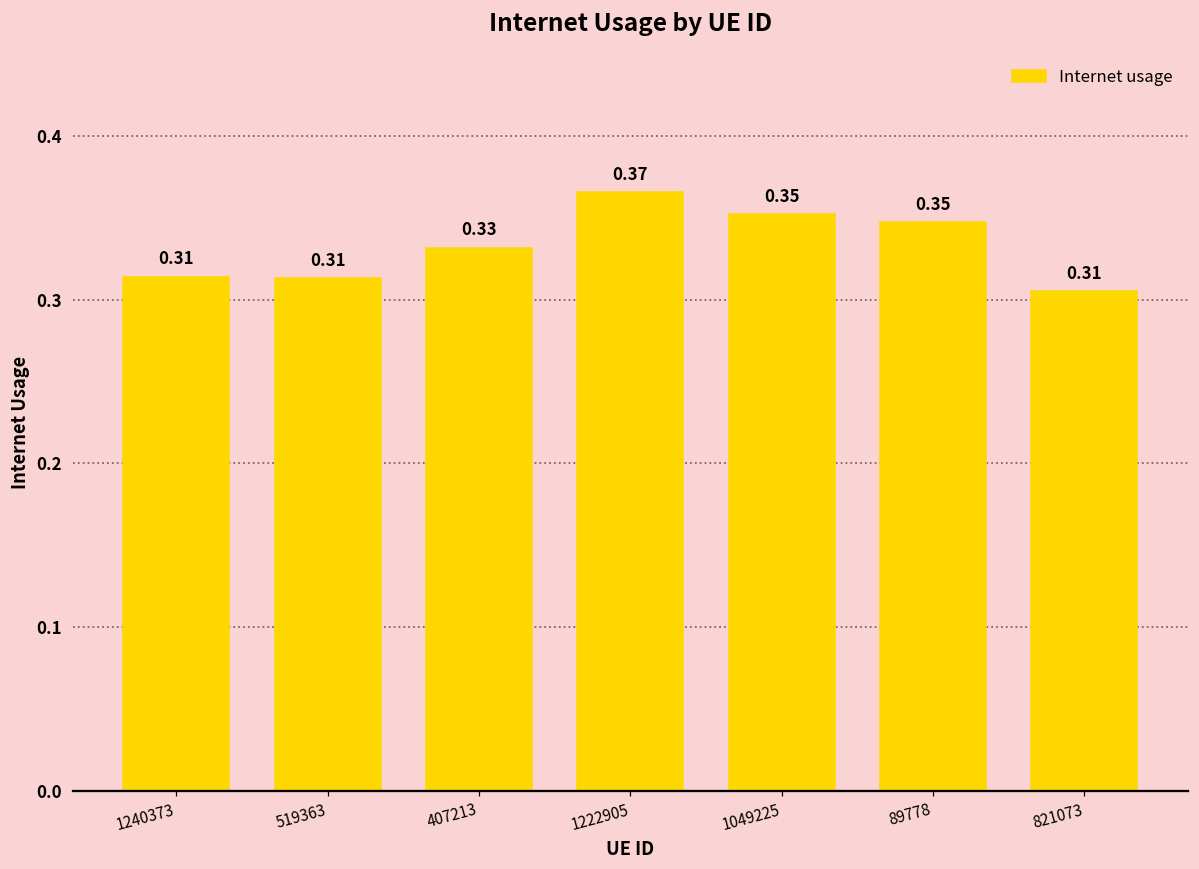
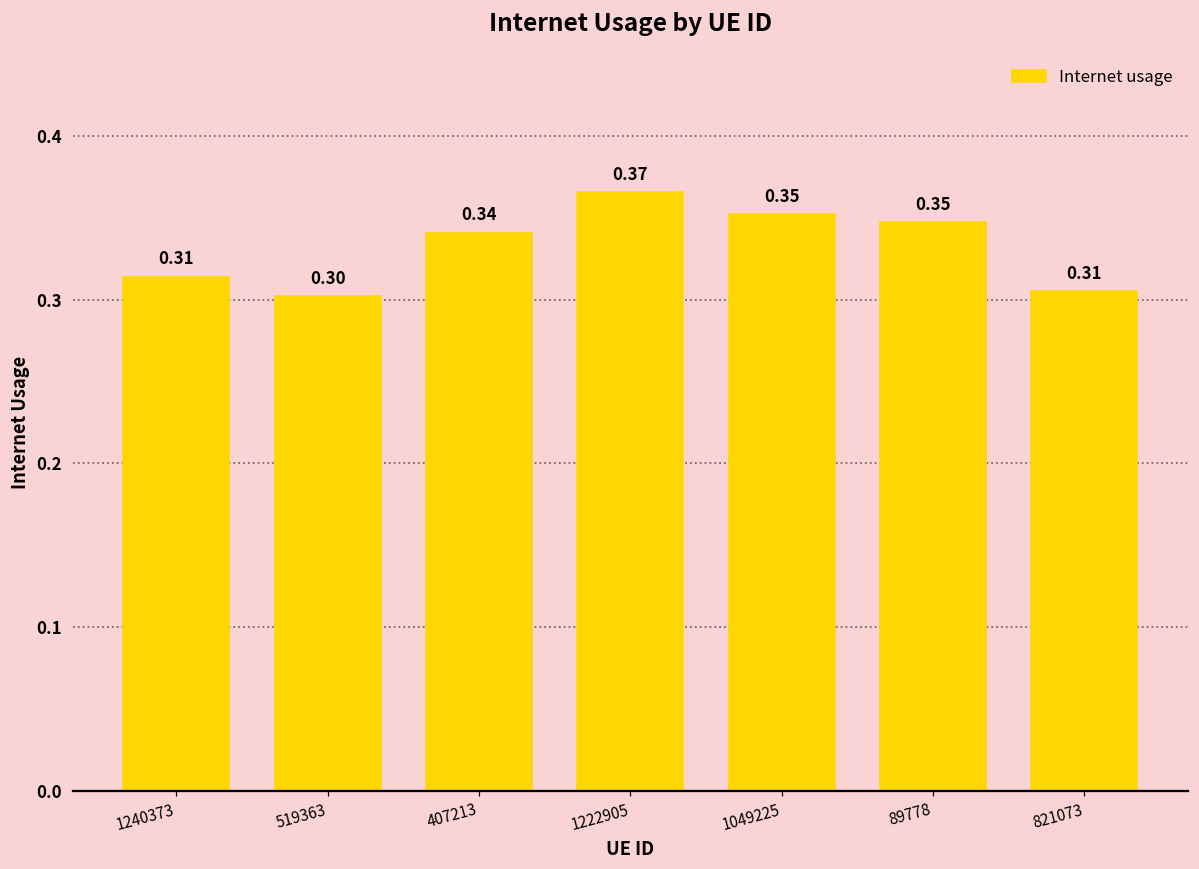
  {
    "1240373": 0.31,
-   "519363": 0.31,
-   "407213": 0.33,
+   "519363": 0.30,
+   "407213": 0.34,
    "1222905": 0.37,
    "1049225": 0.35,
    "89778": 0.35,
    "821073": 0.31
  }
